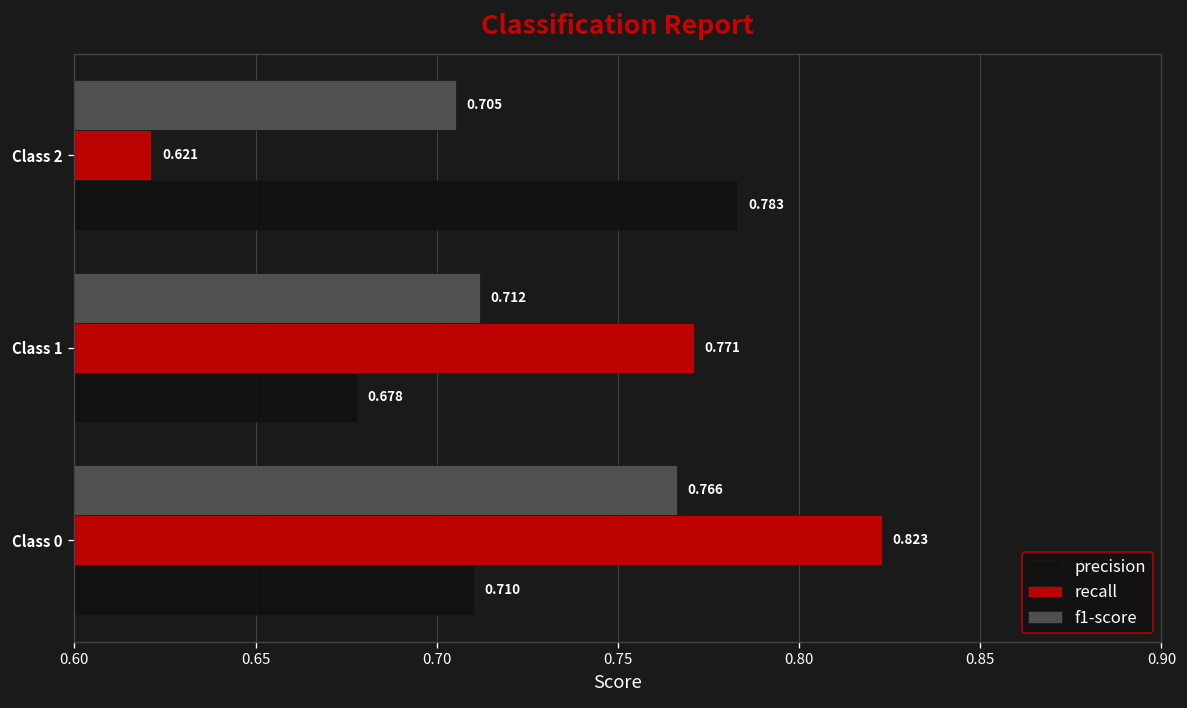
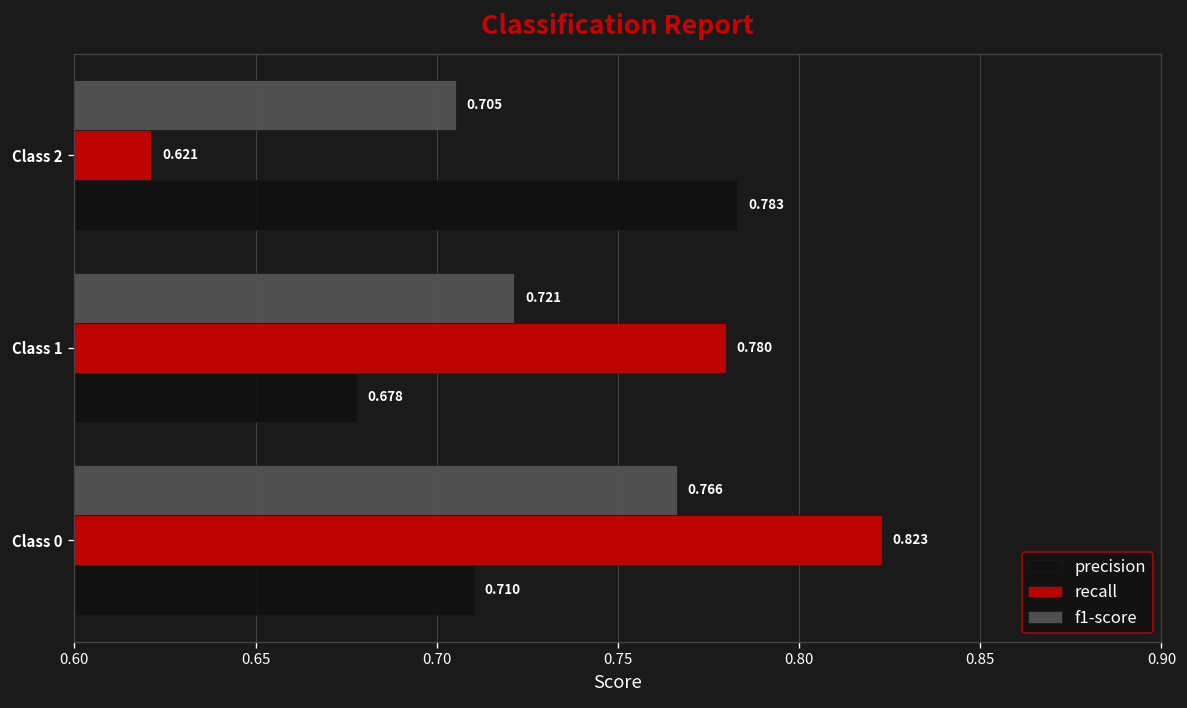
  {
    "precision": {
      "Class 2": 0.783,
      "Class 1": 0.678,
      "Class 0": 0.710
    },
    "recall": {
      "Class 2": 0.621,
-     "Class 1": 0.771,
+     "Class 1": 0.780,
      "Class 0": 0.823
    },
    "f1-score": {
      "Class 2": 0.705,
-     "Class 1": 0.712,
+     "Class 1": 0.721,
      "Class 0": 0.766
    }
  }
